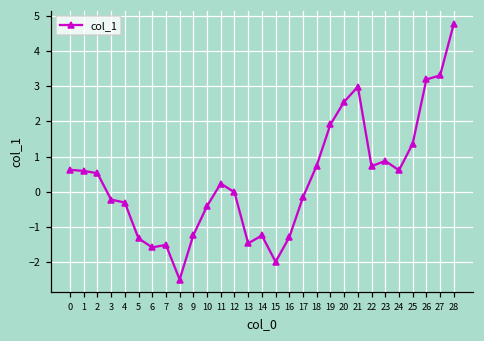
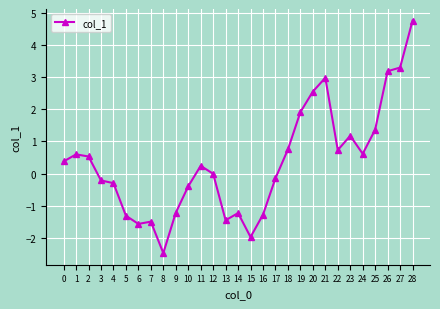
  {
-   "0": 0.6,
+   "0": 0.4,
    "1": 0.6,
    "2": 0.5,
    "3": -0.2,
    "4": -0.3,
    "5": -1.3,
    "6": -1.6,
    "7": -1.5,
    "8": -2.5,
    "9": -1.2,
    "10": -0.4,
    "11": 0.2,
    "12": 0.0,
    "13": -1.5,
    "14": -1.2,
    "15": -2.0,
    "16": -1.3,
    "17": -0.1,
    "18": 0.8,
    "19": 1.9,
    "20": 2.6,
    "21": 3.0,
    "22": 0.7,
-   "23": 0.9,
+   "23": 1.2,
    "24": 0.6,
    "25": 1.4,
    "26": 3.2,
    "27": 3.3,
    "28": 4.8
  }
